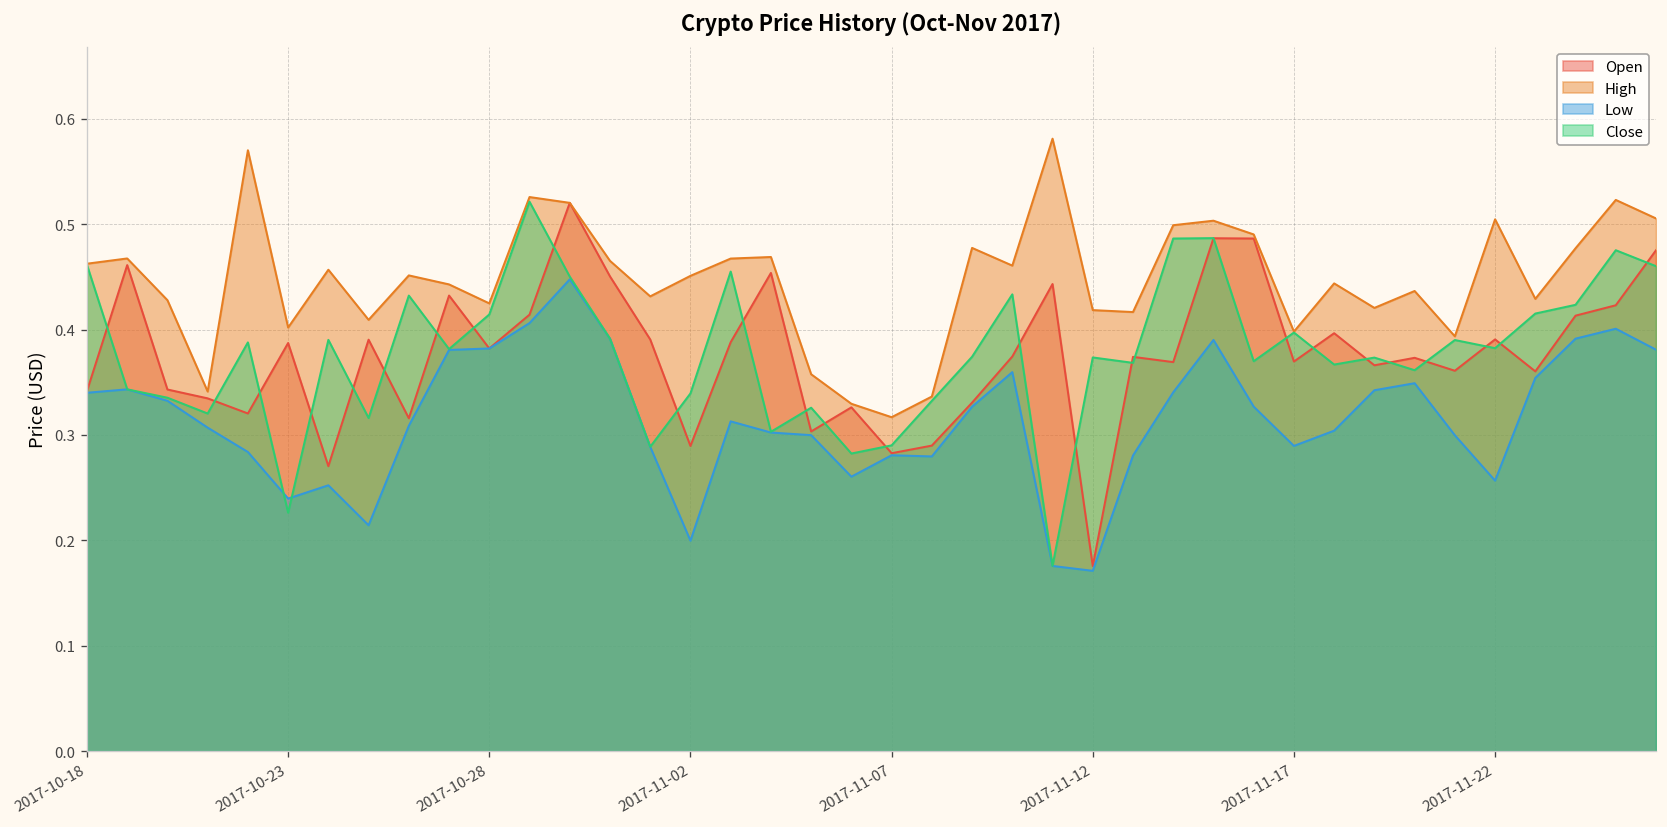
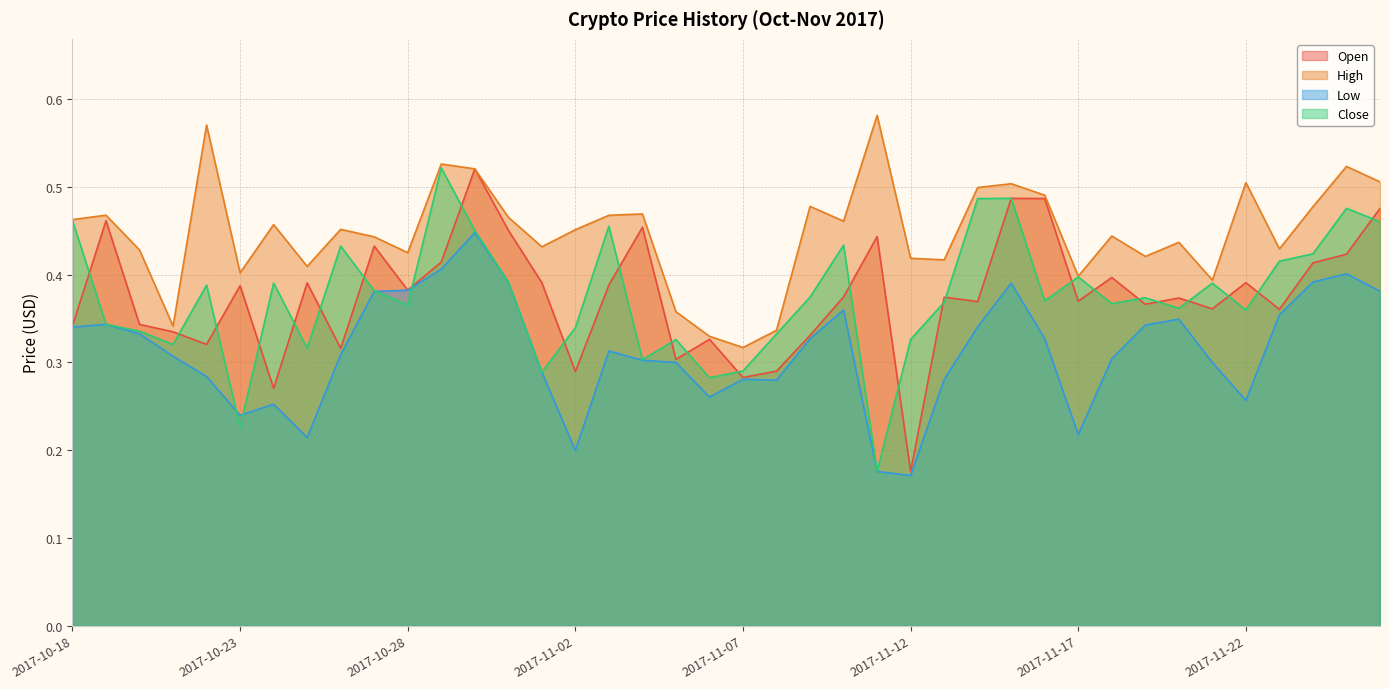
  {
    "Low": {
      "2017-10-23": 0.24,
      "2017-11-02": 0.20,
      "2017-11-12": 0.17,
-     "2017-11-17": 0.29,
+     "2017-11-17": 0.22,
      "2017-11-22": 0.26
    },
    "Close": {
      "2017-10-23": 0.23,
-     "2017-10-28": 0.41,
+     "2017-10-28": 0.37,
      "2017-11-02": 0.34,
      "2017-11-07": 0.29,
-     "2017-11-12": 0.37,
-     "2017-11-22": 0.38
+     "2017-11-12": 0.33,
+     "2017-11-22": 0.36
    }
  }
